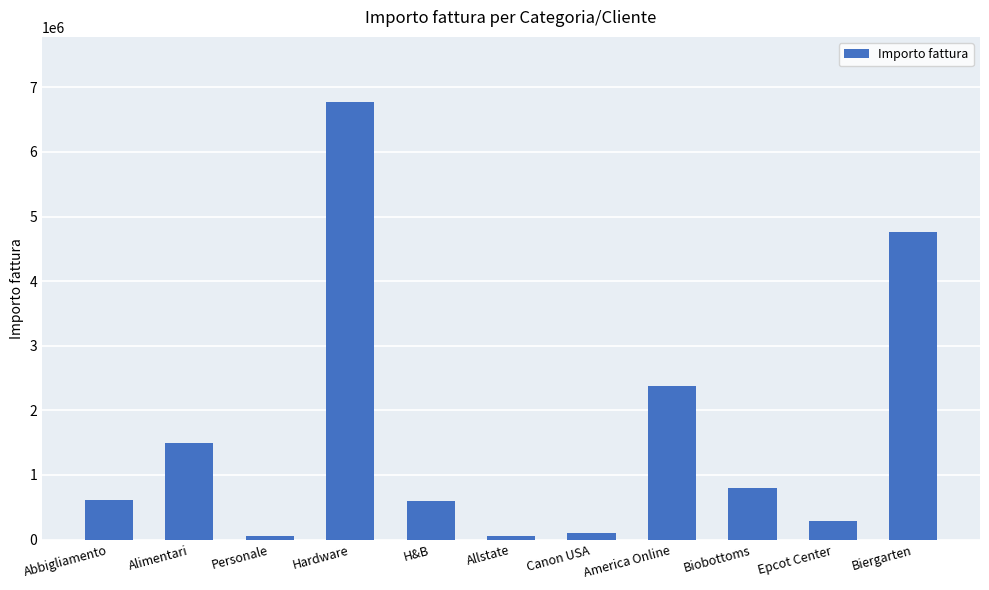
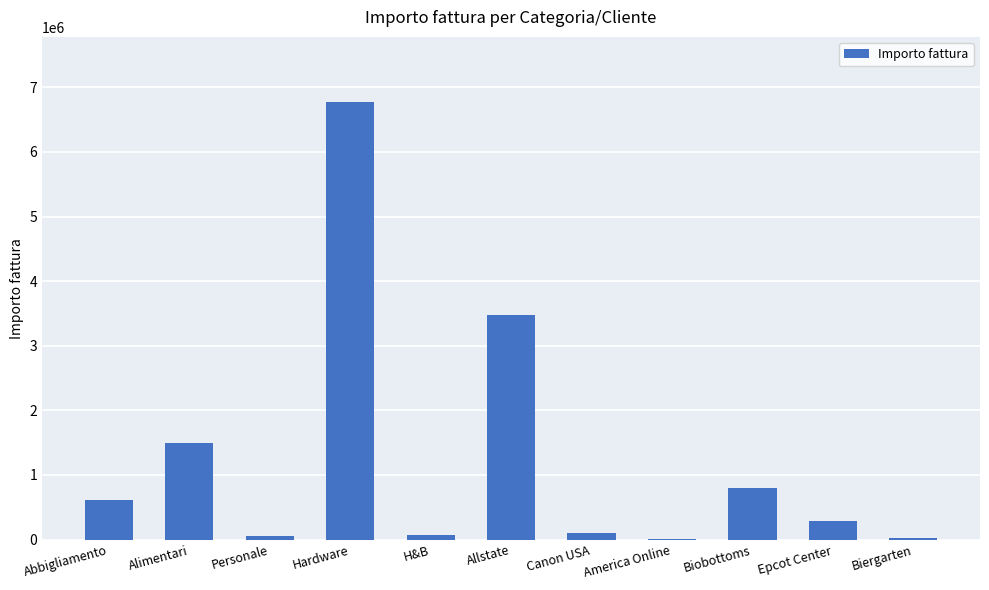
  {
    "Abbigliamento": 600000,
    "Alimentari": 1500000,
    "Personale": 100000,
    "Hardware": 6800000,
-   "H&B": 600000,
-   "Allstate": 100000,
+   "H&B": 100000,
+   "Allstate": 3500000,
    "Canon USA": 100000,
-   "America Online": 2400000,
+   "America Online": 0,
    "Biobottoms": 800000,
    "Epcot Center": 300000,
-   "Biergarten": 4800000
+   "Biergarten": 0
  }
